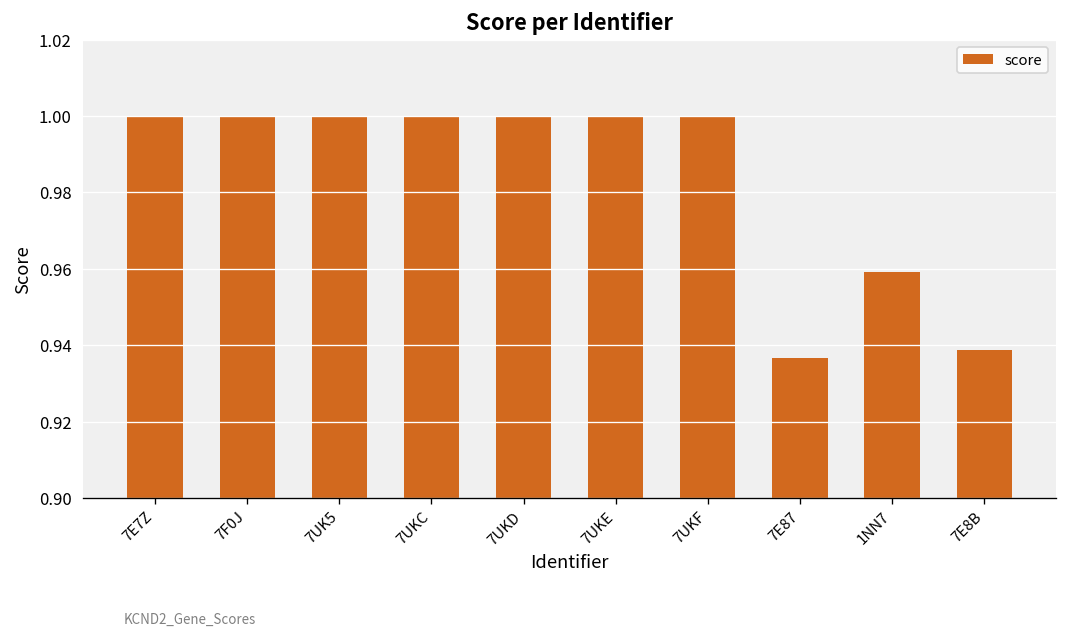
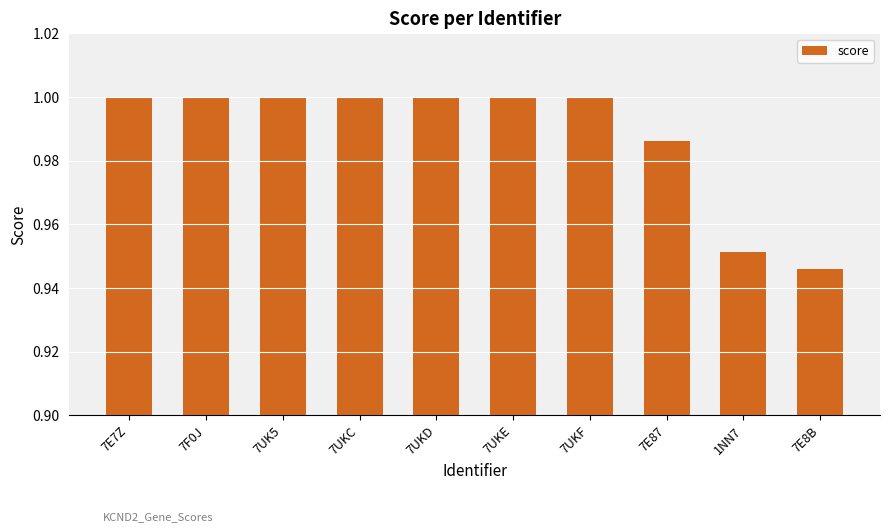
  {
    "7E7Z": 1.000,
    "7F0J": 1.000,
    "7UK5": 1.000,
    "7UKC": 1.000,
    "7UKD": 1.000,
    "7UKE": 1.000,
    "7UKF": 1.000,
-   "7E87": 0.937,
-   "1NN7": 0.959,
-   "7E8B": 0.939
+   "7E87": 0.986,
+   "1NN7": 0.951,
+   "7E8B": 0.946
  }
